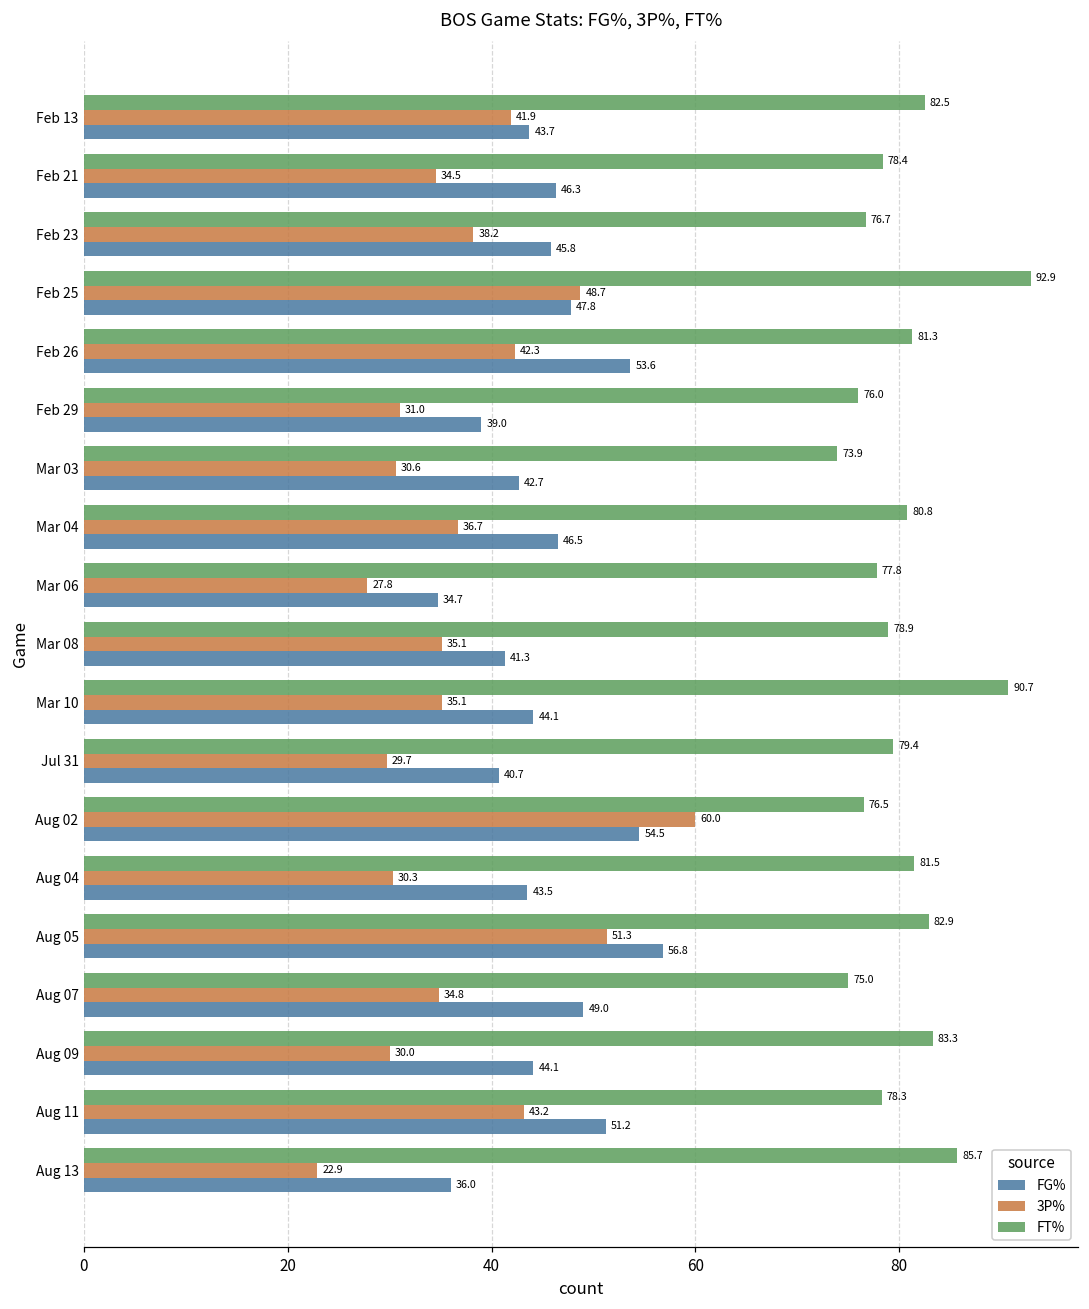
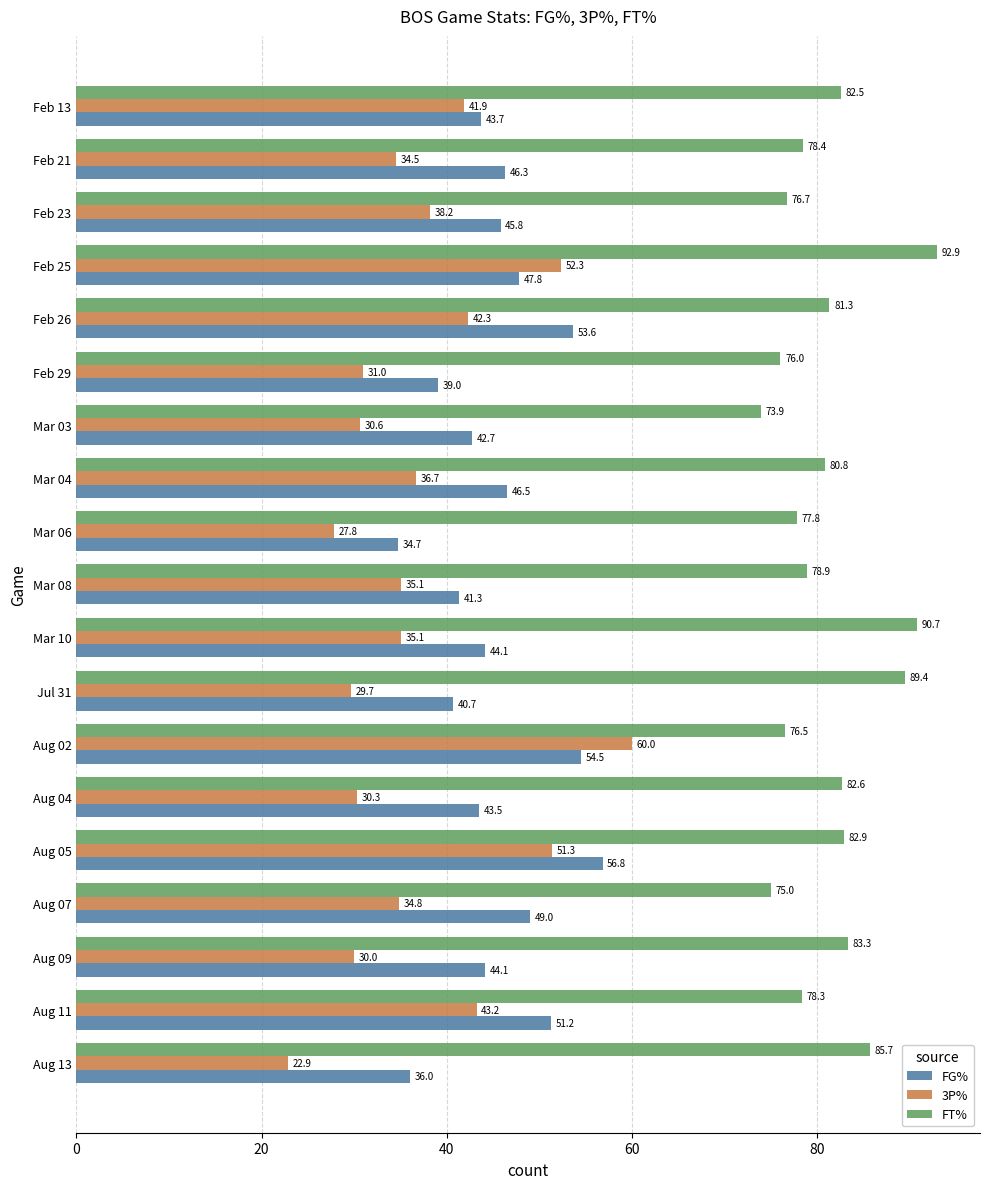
  {
    "FG%": {
      "Feb 13": 43.7,
      "Feb 21": 46.3,
      "Feb 23": 45.8,
      "Feb 25": 47.8,
      "Feb 26": 53.6,
      "Feb 29": 39.0,
      "Mar 03": 42.7,
      "Mar 04": 46.5,
      "Mar 06": 34.7,
      "Mar 08": 41.3,
      "Mar 10": 44.1,
      "Jul 31": 40.7,
      "Aug 02": 54.5,
      "Aug 04": 43.5,
      "Aug 05": 56.8,
      "Aug 07": 49.0,
      "Aug 09": 44.1,
      "Aug 11": 51.2,
      "Aug 13": 36.0
    },
    "3P%": {
      "Feb 13": 41.9,
      "Feb 21": 34.5,
      "Feb 23": 38.2,
-     "Feb 25": 48.7,
+     "Feb 25": 52.3,
      "Feb 26": 42.3,
      "Feb 29": 31.0,
      "Mar 03": 30.6,
      "Mar 04": 36.7,
      "Mar 06": 27.8,
      "Mar 08": 35.1,
      "Mar 10": 35.1,
      "Jul 31": 29.7,
      "Aug 02": 60.0,
      "Aug 04": 30.3,
      "Aug 05": 51.3,
      "Aug 07": 34.8,
      "Aug 09": 30.0,
      "Aug 11": 43.2,
      "Aug 13": 22.9
    },
    "FT%": {
      "Feb 13": 82.5,
      "Feb 21": 78.4,
      "Feb 23": 76.7,
      "Feb 25": 92.9,
      "Feb 26": 81.3,
      "Feb 29": 76.0,
      "Mar 03": 73.9,
      "Mar 04": 80.8,
      "Mar 06": 77.8,
      "Mar 08": 78.9,
      "Mar 10": 90.7,
-     "Jul 31": 79.4,
+     "Jul 31": 89.4,
      "Aug 02": 76.5,
-     "Aug 04": 81.5,
+     "Aug 04": 82.6,
      "Aug 05": 82.9,
      "Aug 07": 75.0,
      "Aug 09": 83.3,
      "Aug 11": 78.3,
      "Aug 13": 85.7
    }
  }
